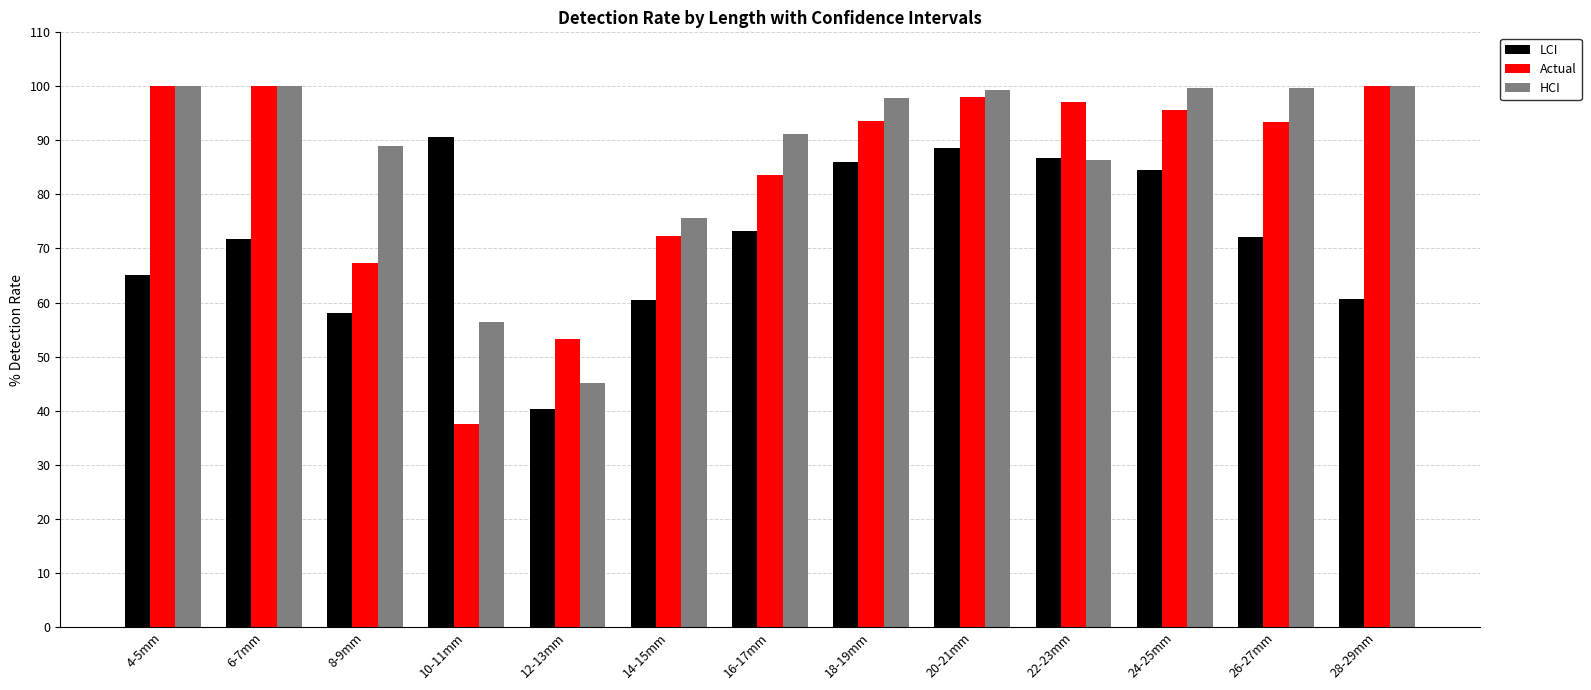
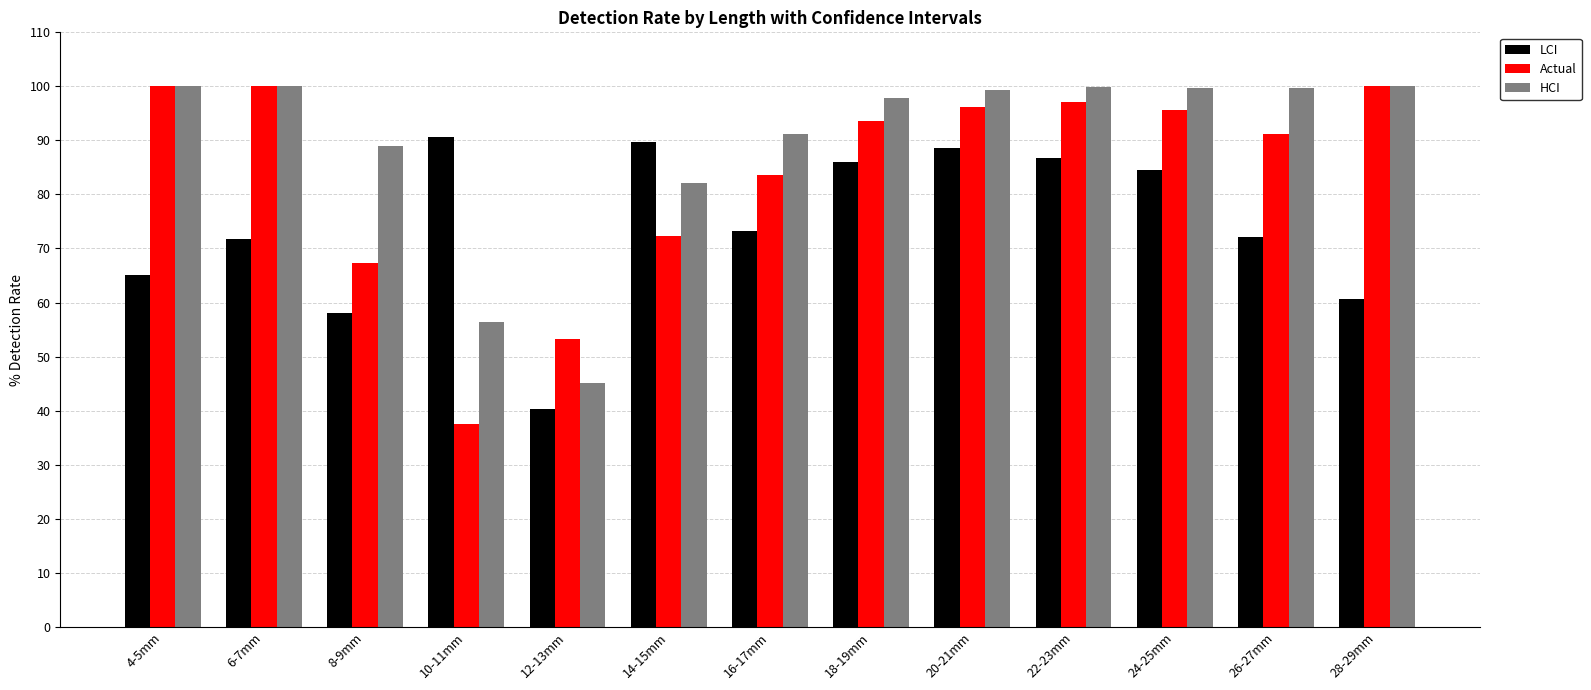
  {
    "LCI": {
      "4-5mm": 65,
      "6-7mm": 72,
      "8-9mm": 58,
      "10-11mm": 91,
      "12-13mm": 40,
-     "14-15mm": 61,
+     "14-15mm": 90,
      "16-17mm": 73,
      "18-19mm": 86,
      "20-21mm": 89,
      "22-23mm": 87,
      "24-25mm": 85,
      "26-27mm": 72,
      "28-29mm": 61
    },
    "Actual": {
      "4-5mm": 100,
      "6-7mm": 100,
      "8-9mm": 67,
      "10-11mm": 38,
      "12-13mm": 53,
      "14-15mm": 72,
      "16-17mm": 84,
      "18-19mm": 94,
-     "20-21mm": 98,
+     "20-21mm": 96,
      "22-23mm": 97,
      "24-25mm": 96,
-     "26-27mm": 93,
+     "26-27mm": 91,
      "28-29mm": 100
    },
    "HCI": {
      "4-5mm": 100,
      "6-7mm": 100,
      "8-9mm": 89,
      "10-11mm": 56,
      "12-13mm": 45,
-     "14-15mm": 76,
+     "14-15mm": 82,
      "16-17mm": 91,
      "18-19mm": 98,
      "20-21mm": 99,
-     "22-23mm": 86,
+     "22-23mm": 100,
      "24-25mm": 100,
      "26-27mm": 100,
      "28-29mm": 100
    }
  }
